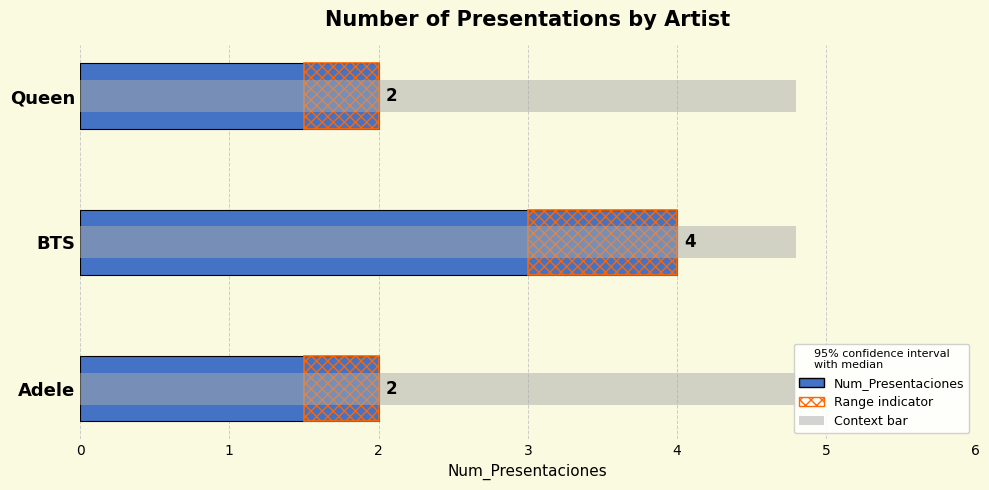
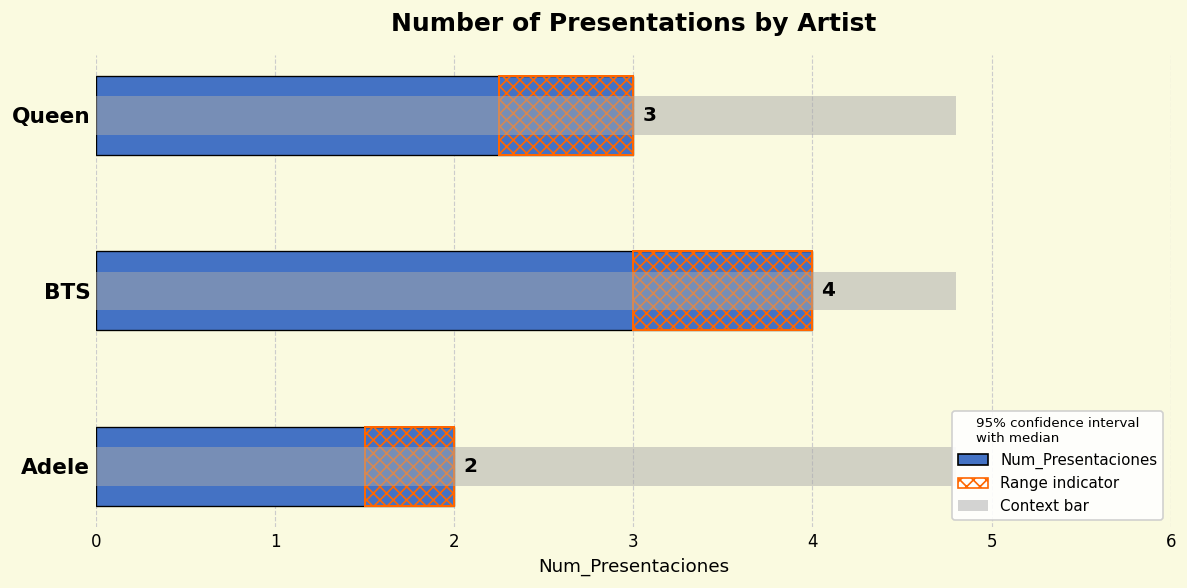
  {
    "Num_Presentaciones": {
-     "Queen": 2
+     "Queen": 3
    }
  }
